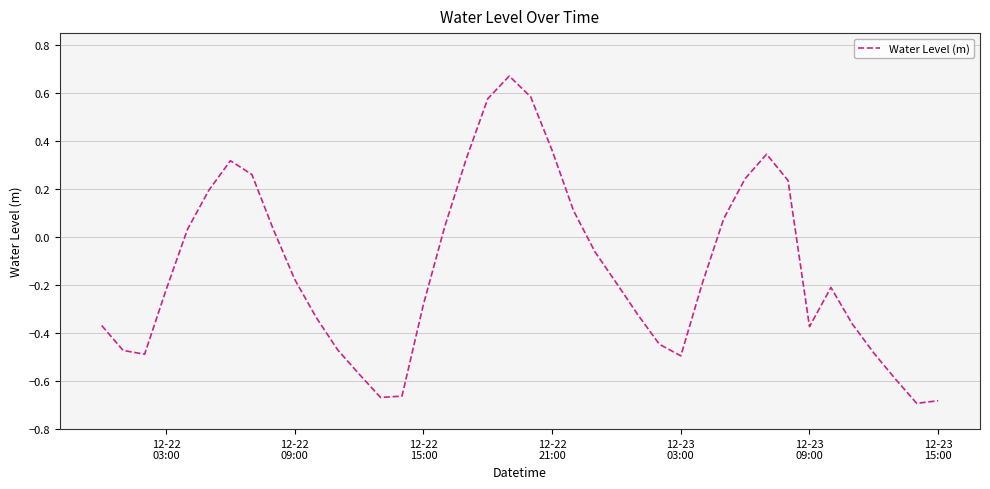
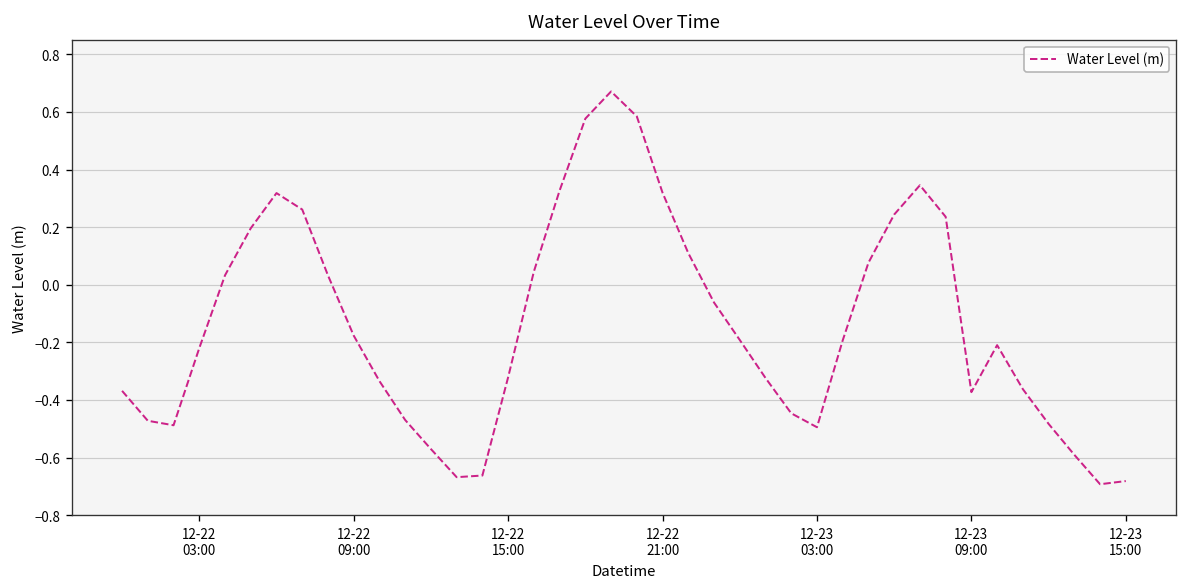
  {
    "12-22 03:00": -0.22,
    "12-22 09:00": -0.18,
-   "12-22 15:00": -0.28,
-   "12-22 21:00": 0.36,
+   "12-22 15:00": -0.32,
+   "12-22 21:00": 0.32,
    "12-23 03:00": -0.49,
    "12-23 09:00": -0.37,
    "12-23 15:00": -0.68
  }
